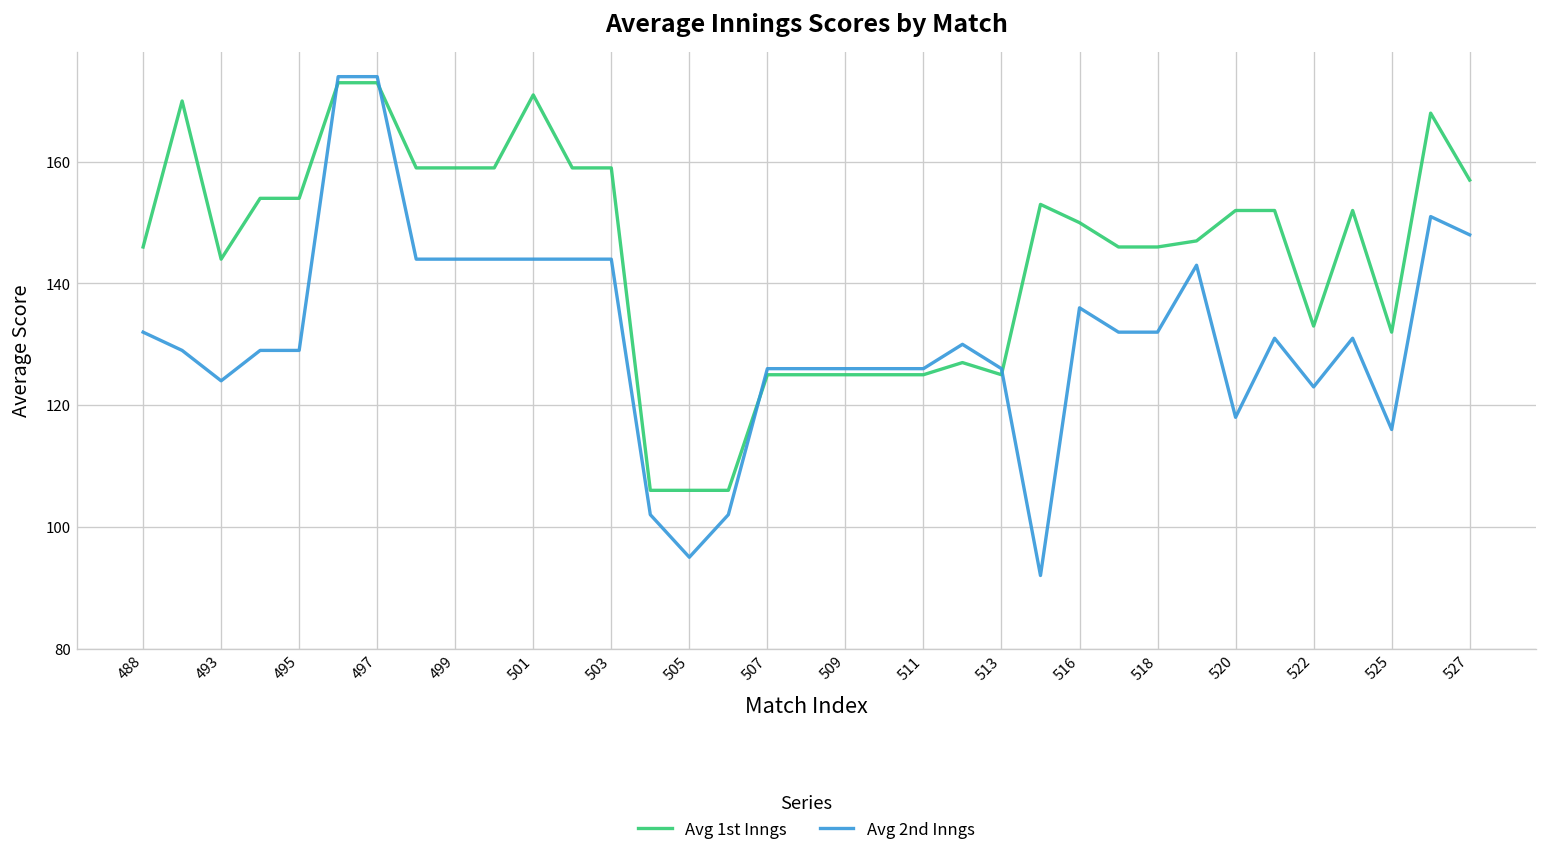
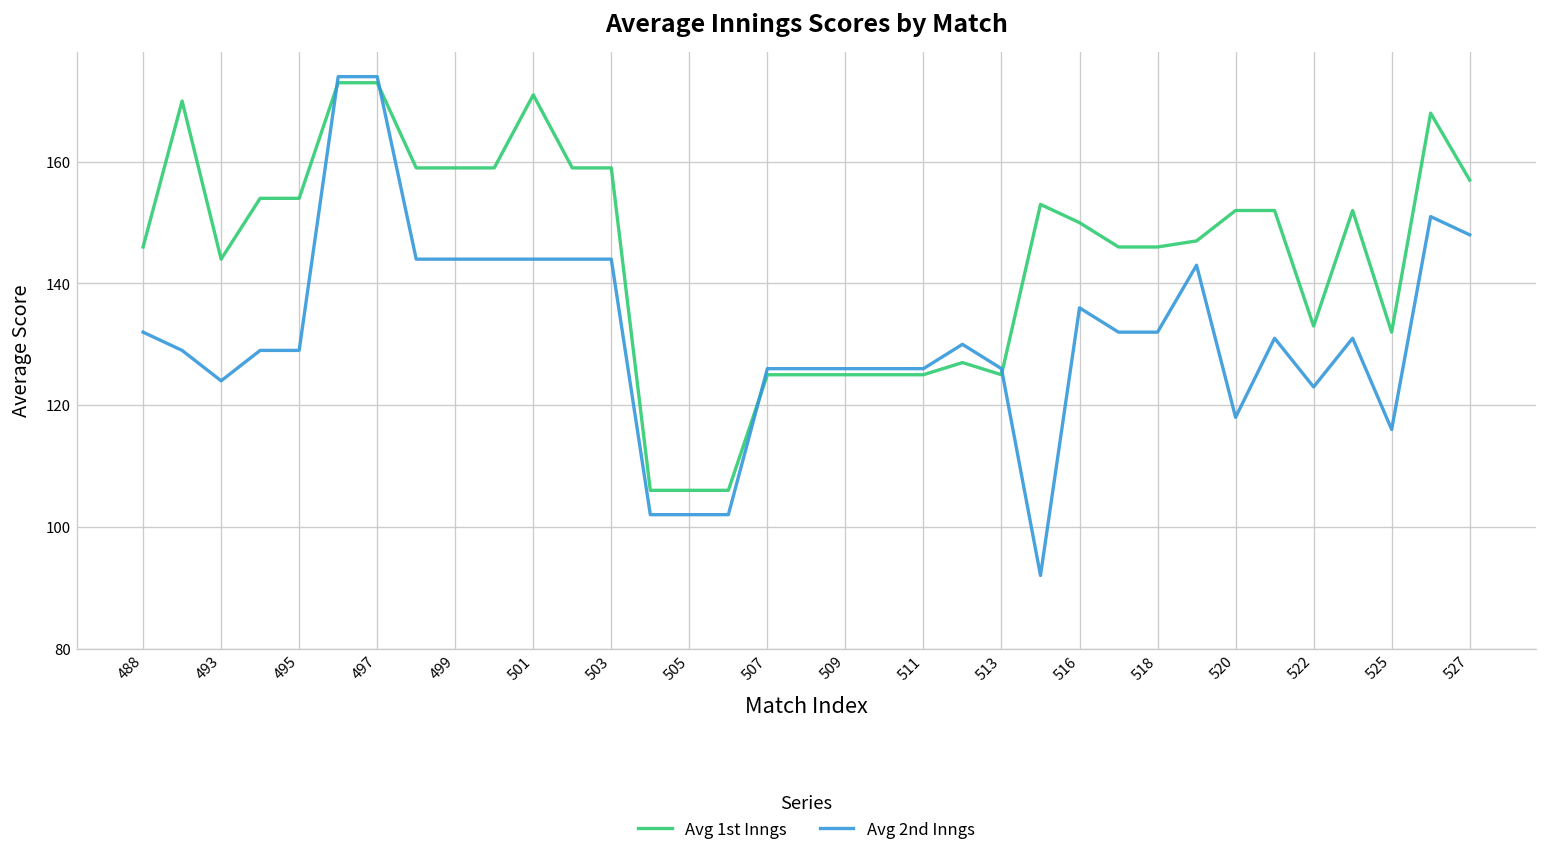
  {
    "Avg 1st Inngs": {
      "488": 146,
      "493": 144,
      "495": 154,
      "497": 173,
      "499": 159,
      "501": 171,
      "503": 159,
      "505": 106,
      "507": 125,
      "509": 125,
      "511": 125,
      "513": 125,
      "516": 150,
      "518": 146,
      "520": 152,
      "522": 133,
      "525": 132,
      "527": 157
    },
    "Avg 2nd Inngs": {
      "488": 132,
      "493": 124,
      "495": 129,
      "497": 174,
      "499": 144,
      "501": 144,
      "503": 144,
-     "505": 95,
+     "505": 102,
      "507": 126,
      "509": 126,
      "511": 126,
      "513": 126,
      "516": 136,
      "518": 132,
      "520": 118,
      "522": 123,
      "525": 116,
      "527": 148
    }
  }
